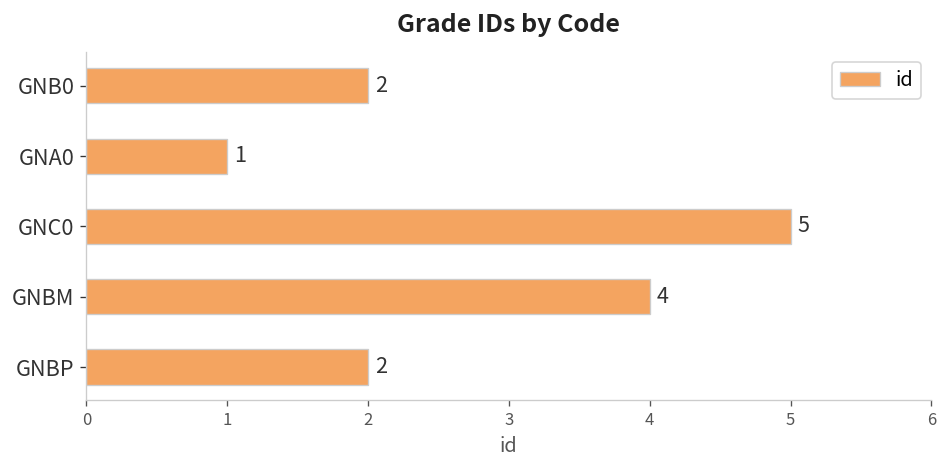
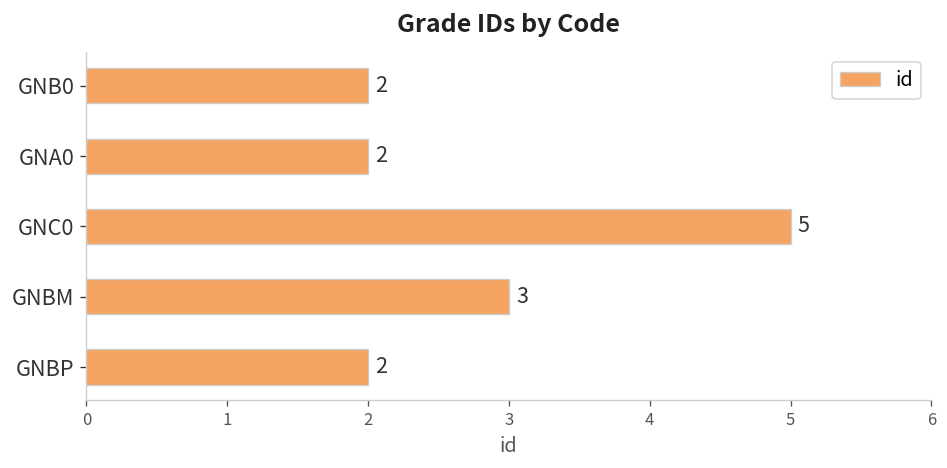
  {
    "GNB0": 2,
-   "GNA0": 1,
+   "GNA0": 2,
    "GNC0": 5,
-   "GNBM": 4,
+   "GNBM": 3,
    "GNBP": 2
  }
